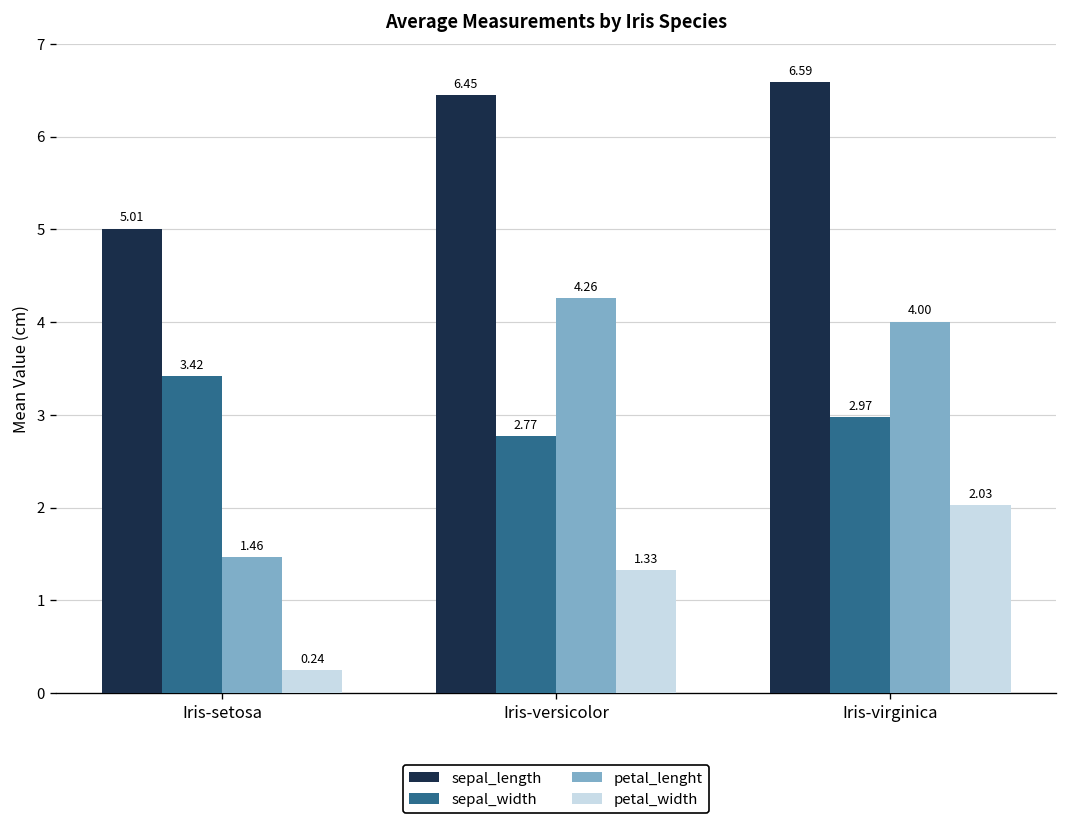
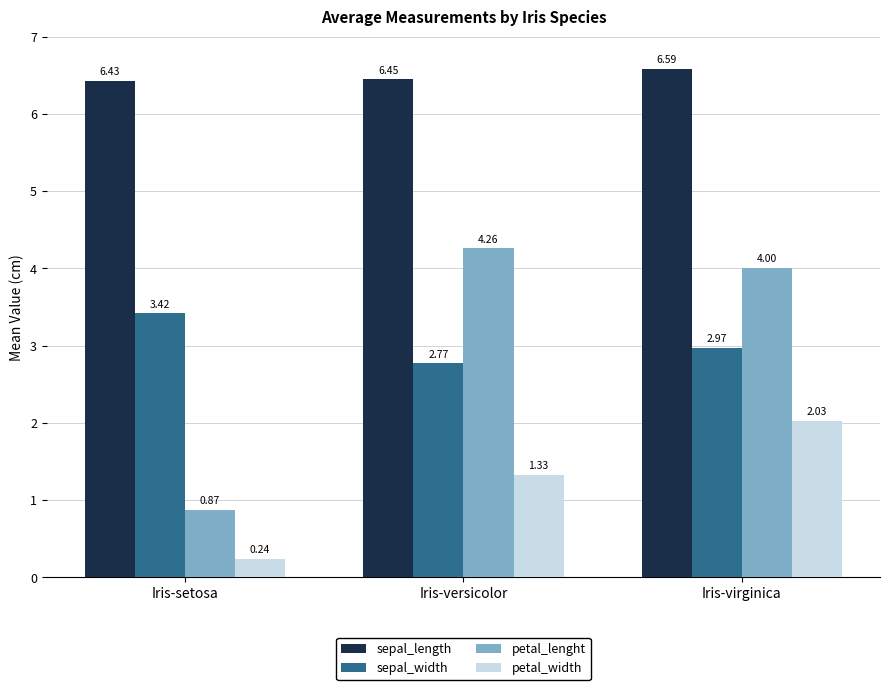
  {
    "sepal_length": {
-     "Iris-setosa": 5.01,
+     "Iris-setosa": 6.43,
      "Iris-versicolor": 6.45,
      "Iris-virginica": 6.59
    },
    "sepal_width": {
      "Iris-setosa": 3.42,
      "Iris-versicolor": 2.77,
      "Iris-virginica": 2.97
    },
    "petal_lenght": {
-     "Iris-setosa": 1.46,
+     "Iris-setosa": 0.87,
      "Iris-versicolor": 4.26,
      "Iris-virginica": 4.00
    },
    "petal_width": {
      "Iris-setosa": 0.24,
      "Iris-versicolor": 1.33,
      "Iris-virginica": 2.03
    }
  }
